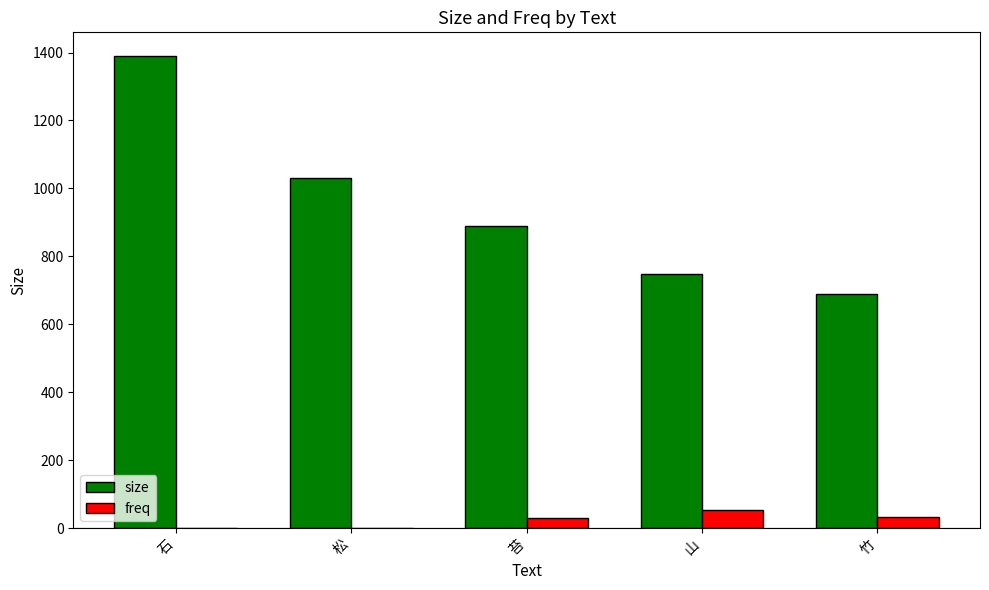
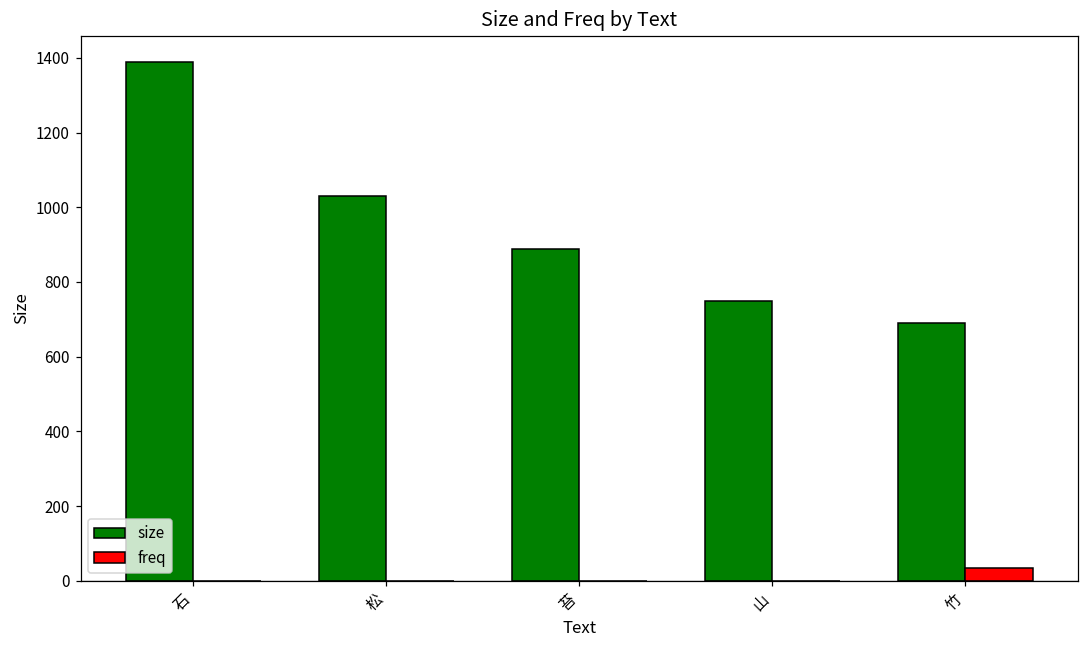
  {
    "size": {
      "石": 1390,
      "松": 1030,
      "苔": 890,
      "山": 750,
      "竹": 690
    },
    "freq": {
-     "苔": 30,
-     "山": 50,
+     "苔": 0,
+     "山": 0,
      "竹": 30
    }
  }
